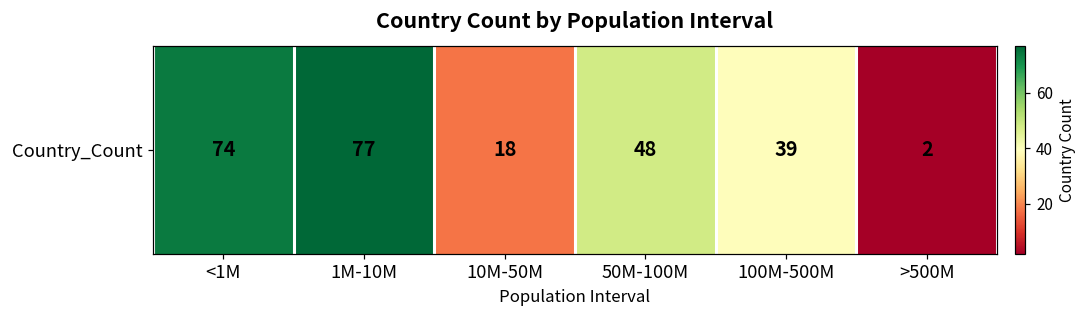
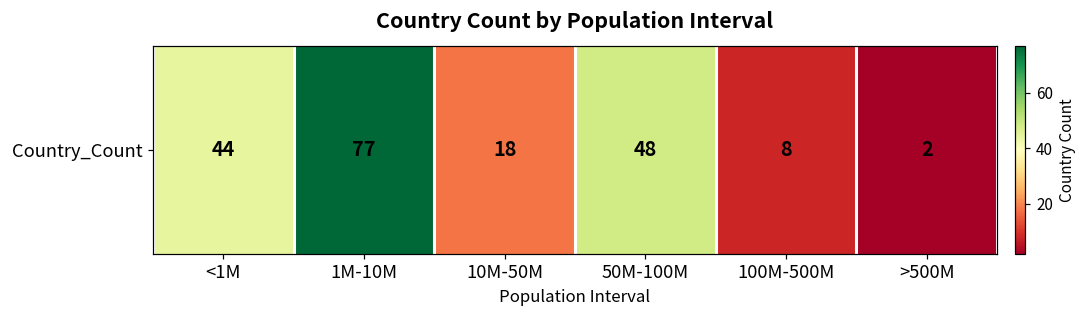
  {
    "Country_Count": {
-     "<1M": 74,
+     "<1M": 44,
      "1M-10M": 77,
      "10M-50M": 18,
      "50M-100M": 48,
-     "100M-500M": 39,
+     "100M-500M": 8,
      ">500M": 2
    }
  }
